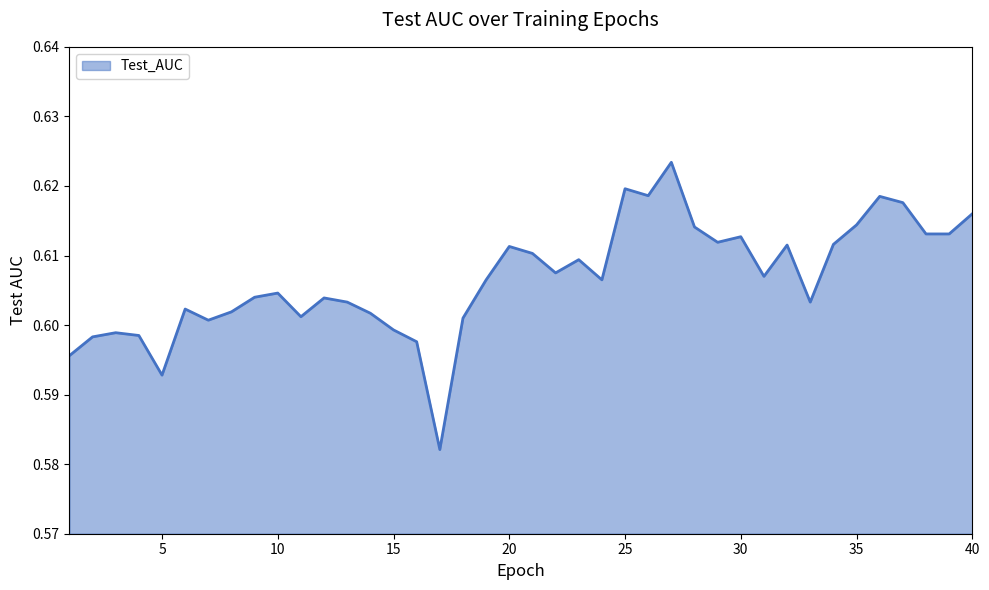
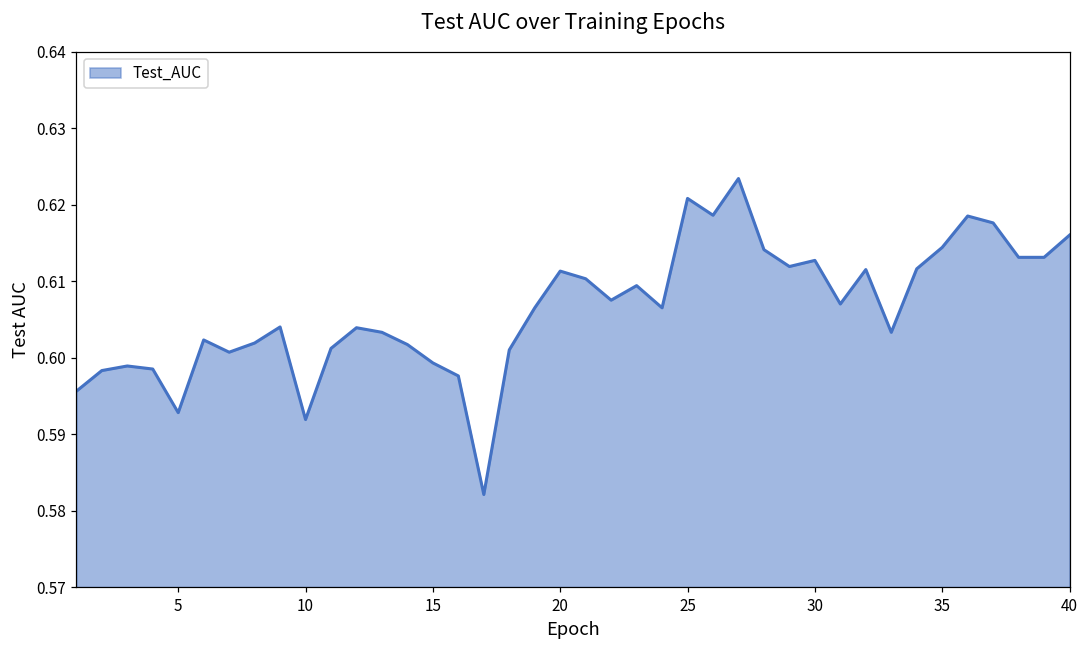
  {
    "5": 0.593,
-   "10": 0.605,
+   "10": 0.592,
    "15": 0.599,
    "20": 0.611,
-   "25": 0.620,
+   "25": 0.621,
    "30": 0.613,
    "35": 0.614,
    "40": 0.616
  }
